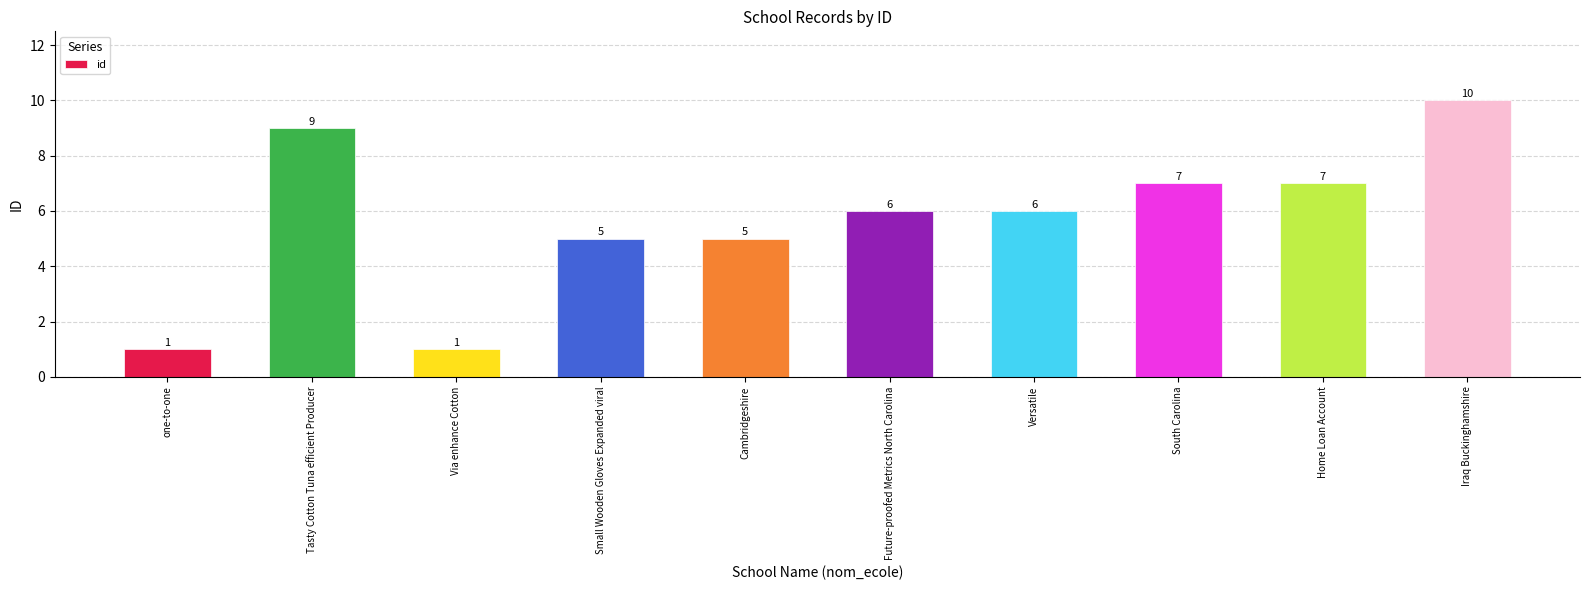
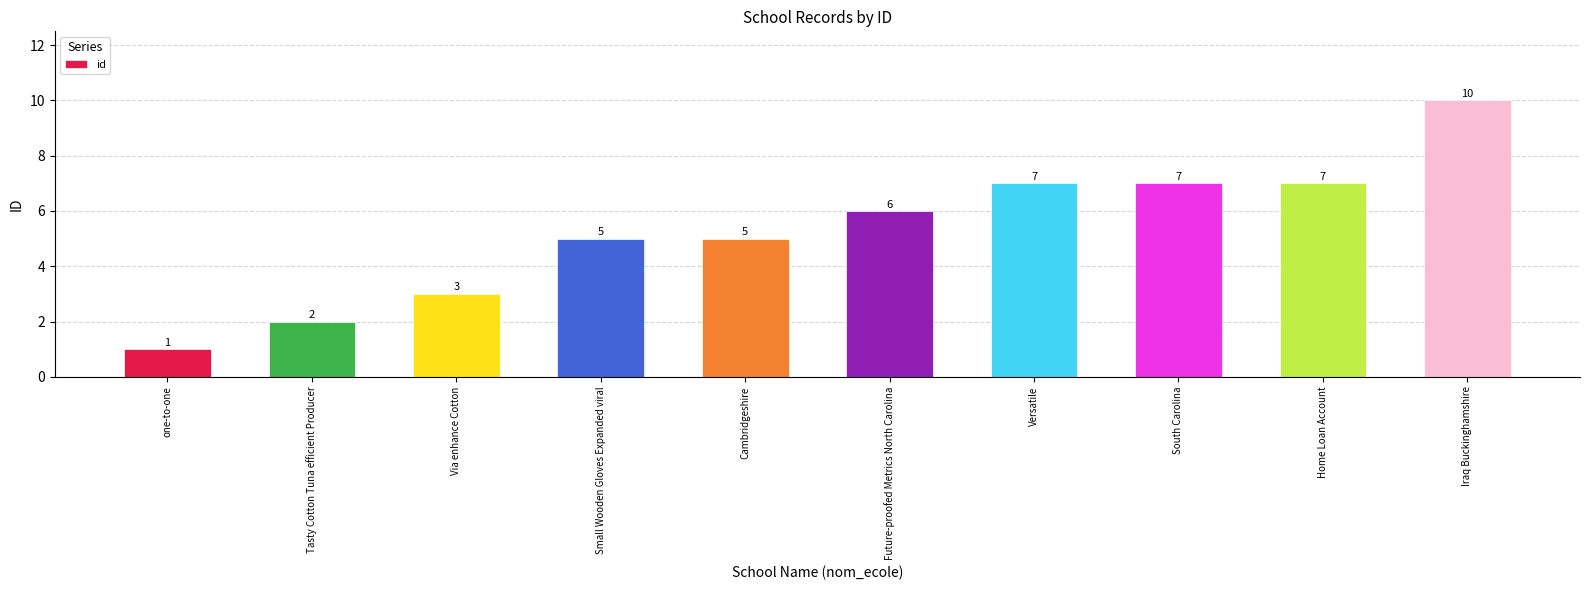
  {
    "one-to-one": 1,
-   "Tasty Cotton Tuna efficient Producer": 9,
-   "Via enhance Cotton": 1,
+   "Tasty Cotton Tuna efficient Producer": 2,
+   "Via enhance Cotton": 3,
    "Small Wooden Gloves Expanded viral": 5,
    "Cambridgeshire": 5,
    "Future-proofed Metrics North Carolina": 6,
-   "Versatile": 6,
+   "Versatile": 7,
    "South Carolina": 7,
    "Home Loan Account": 7,
    "Iraq Buckinghamshire": 10
  }
